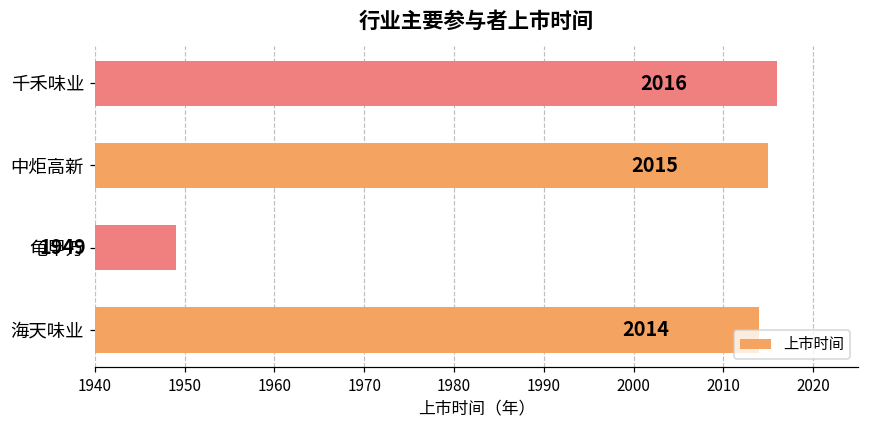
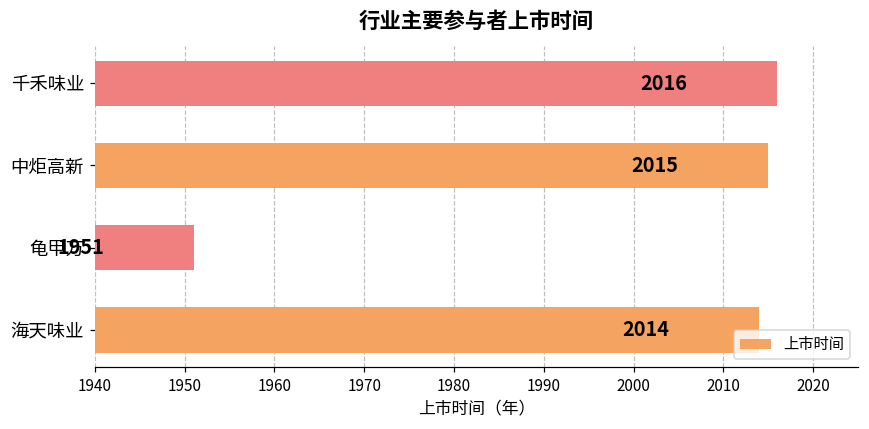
  {
    "千禾味业": 2016,
    "中炬高新": 2015,
-   "龟甲万": 1949,
+   "龟甲万": 1951,
    "海天味业": 2014
  }
